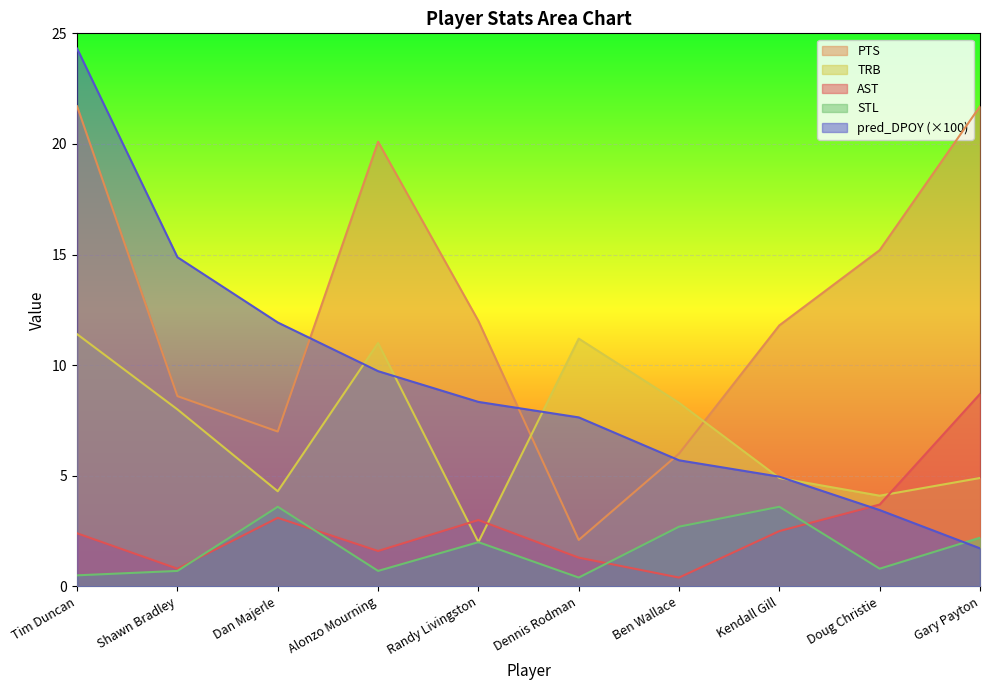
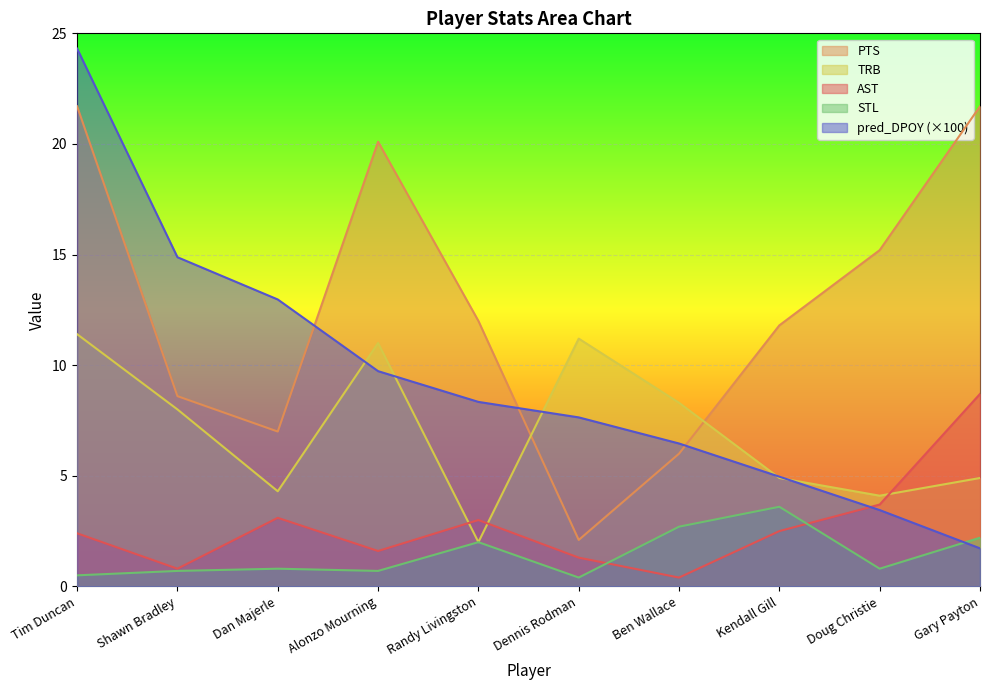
  {
    "STL": {
      "Tim Duncan": 0.5,
-     "Dan Majerle": 3.6,
+     "Dan Majerle": 0.8,
      "Alonzo Mourning": 0.7,
      "Dennis Rodman": 0.4,
      "Ben Wallace": 2.7,
      "Kendall Gill": 3.6,
      "Doug Christie": 0.8,
      "Gary Payton": 2.2
    },
    "pred_DPOY (×100)": {
      "Tim Duncan": 24.3,
      "Shawn Bradley": 14.9,
-     "Dan Majerle": 11.9,
+     "Dan Majerle": 13.0,
      "Alonzo Mourning": 9.7,
      "Randy Livingston": 8.3,
      "Dennis Rodman": 7.6,
-     "Ben Wallace": 5.7,
+     "Ben Wallace": 6.5,
      "Doug Christie": 3.5,
      "Gary Payton": 1.7
    }
  }
